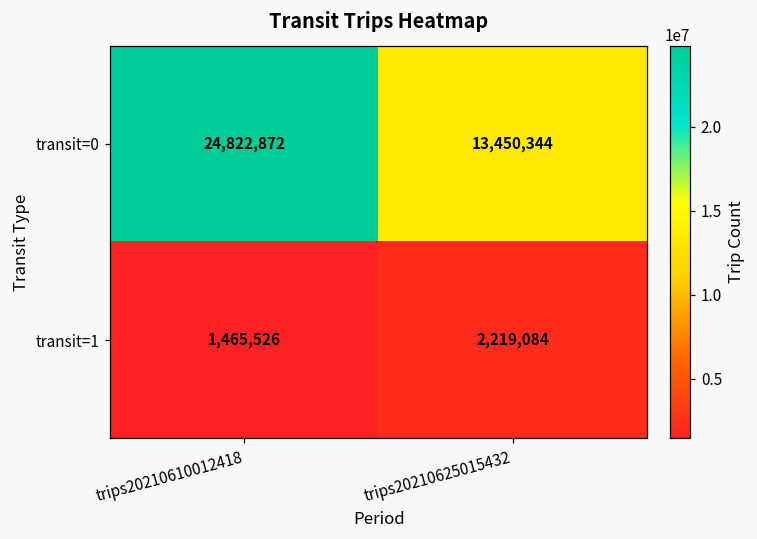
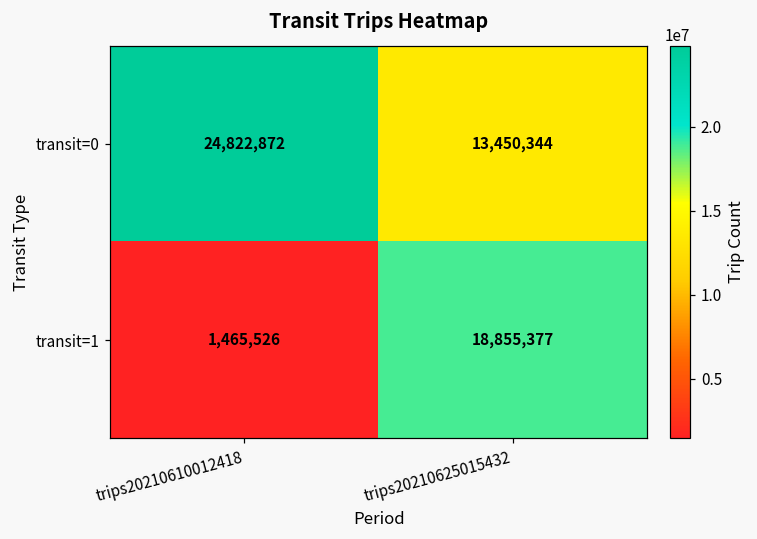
  {
    "transit=0": {
      "trips20210610012418": "24,822,872",
      "trips20210625015432": "13,450,344"
    },
    "transit=1": {
      "trips20210610012418": "1,465,526",
-     "trips20210625015432": "2,219,084"
+     "trips20210625015432": "18,855,377"
    }
  }
